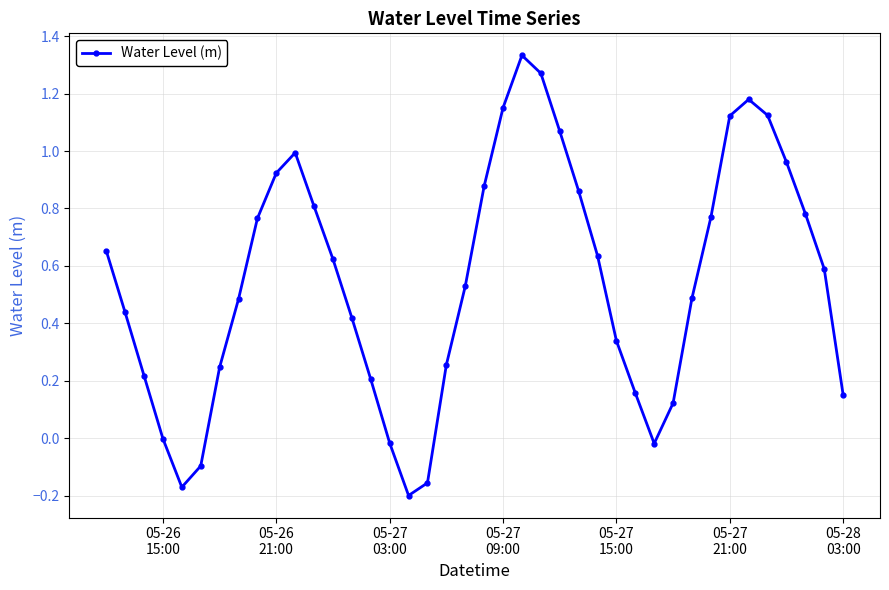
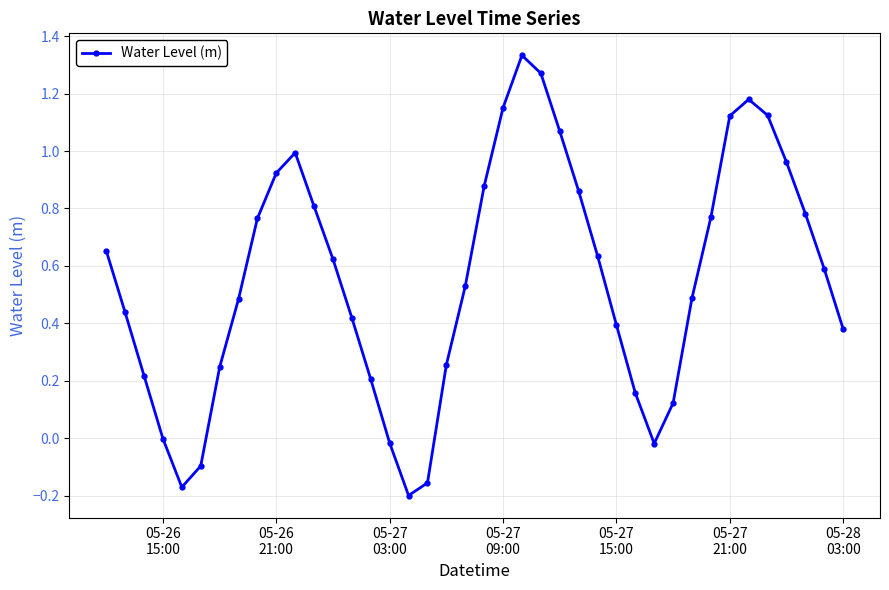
  {
    "05-26 15:00": 0.00,
    "05-26 21:00": 0.92,
    "05-27 03:00": -0.02,
    "05-27 09:00": 1.15,
-   "05-27 15:00": 0.34,
+   "05-27 15:00": 0.39,
    "05-27 21:00": 1.12,
-   "05-28 03:00": 0.15
+   "05-28 03:00": 0.38
  }
